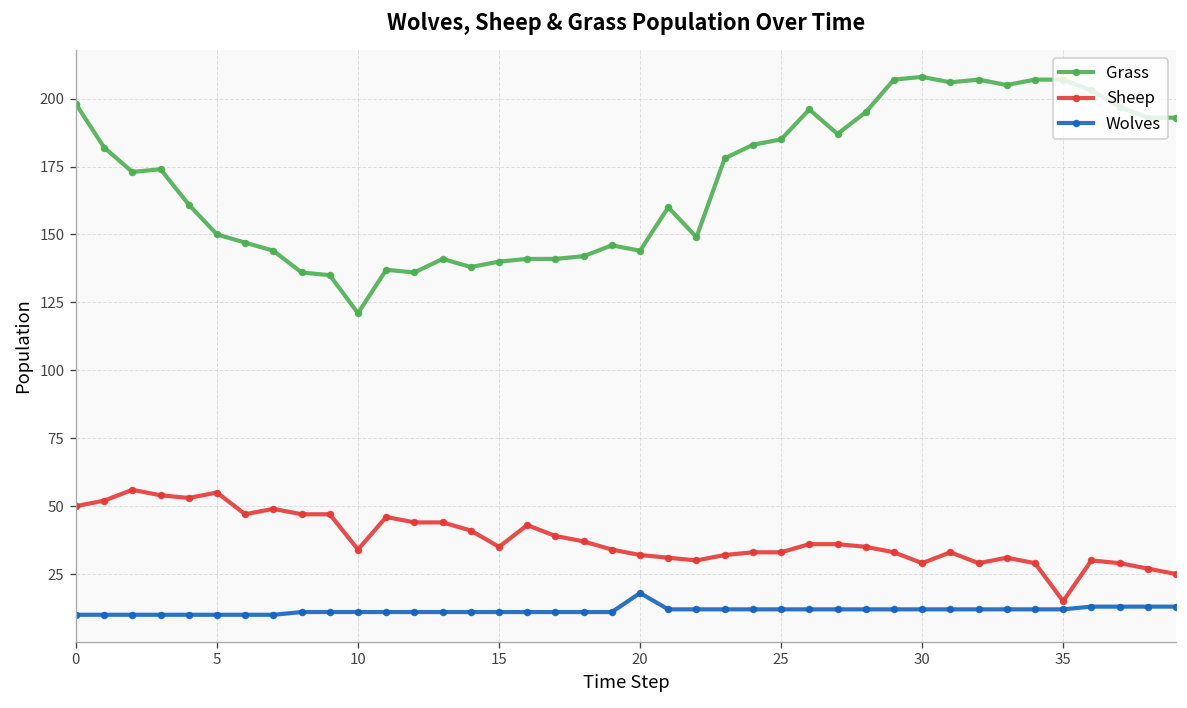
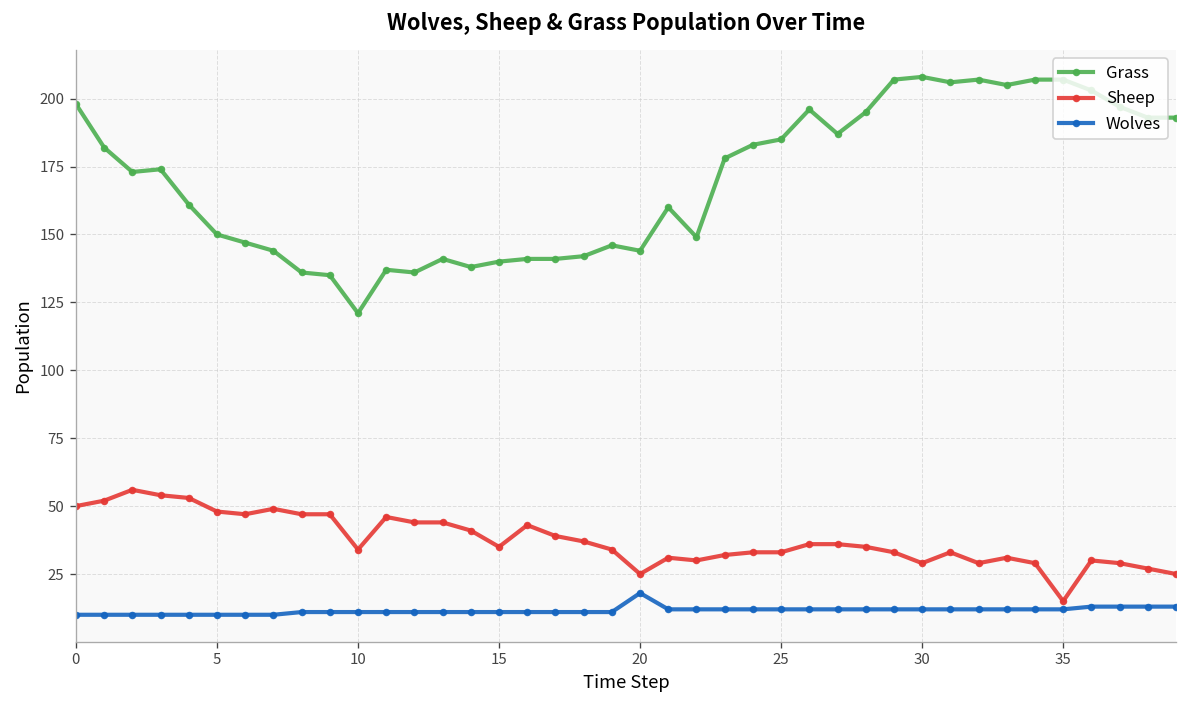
  {
    "Grass": {
      "0": 198,
      "5": 150,
      "10": 121,
      "15": 140,
      "20": 144,
      "25": 185,
      "30": 208
    },
    "Sheep": {
      "0": 50,
-     "5": 55,
+     "5": 48,
      "10": 34,
      "15": 35,
-     "20": 32,
+     "20": 25,
      "25": 33,
      "30": 29,
      "35": 15
    },
    "Wolves": {
      "0": 10,
      "5": 10,
      "10": 11,
      "15": 11,
      "20": 18,
      "25": 12,
      "30": 12,
      "35": 12
    }
  }
